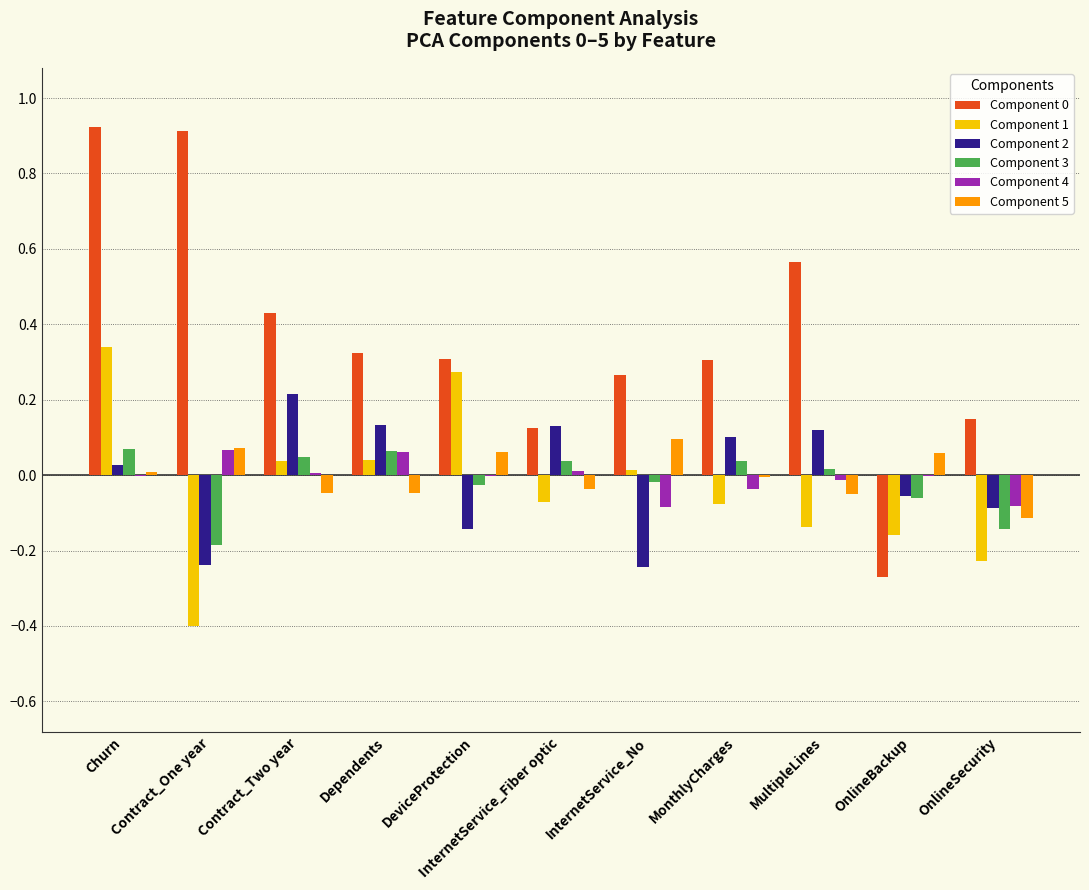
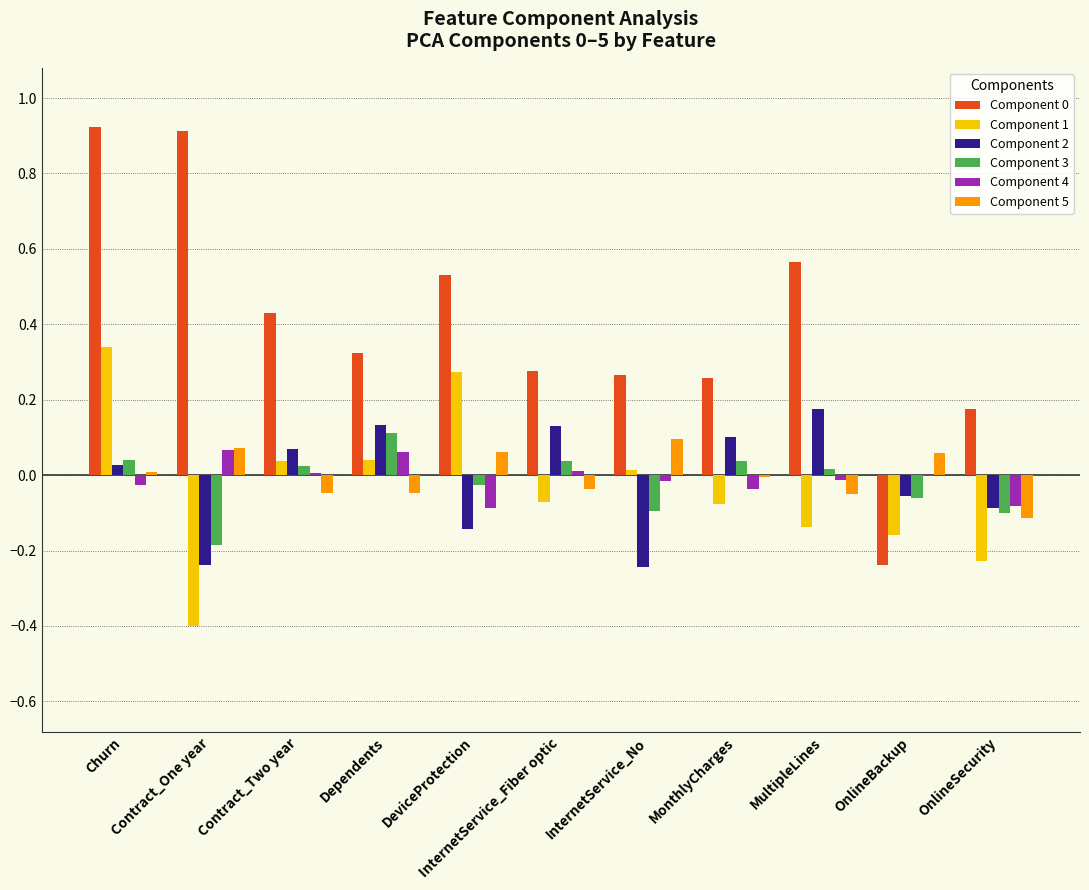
  {
    "Component 0": {
      "Churn": 0.92,
      "Contract_One year": 0.91,
      "Contract_Two year": 0.43,
      "Dependents": 0.32,
-     "DeviceProtection": 0.31,
-     "InternetService_Fiber optic": 0.13,
+     "DeviceProtection": 0.53,
+     "InternetService_Fiber optic": 0.28,
      "InternetService_No": 0.27,
-     "MonthlyCharges": 0.31,
+     "MonthlyCharges": 0.26,
      "MultipleLines": 0.56,
-     "OnlineBackup": -0.27,
-     "OnlineSecurity": 0.15
+     "OnlineBackup": -0.24,
+     "OnlineSecurity": 0.18
    },
    "Component 2": {
      "Churn": 0.03,
      "Contract_One year": -0.24,
-     "Contract_Two year": 0.21,
+     "Contract_Two year": 0.07,
      "Dependents": 0.13,
      "DeviceProtection": -0.14,
      "InternetService_Fiber optic": 0.13,
      "InternetService_No": -0.24,
      "MonthlyCharges": 0.10,
-     "MultipleLines": 0.12,
+     "MultipleLines": 0.18,
      "OnlineBackup": -0.05,
      "OnlineSecurity": -0.09
    },
    "Component 3": {
-     "Churn": 0.07,
+     "Churn": 0.04,
      "Contract_One year": -0.19,
-     "Contract_Two year": 0.05,
-     "Dependents": 0.06,
+     "Contract_Two year": 0.03,
+     "Dependents": 0.11,
      "DeviceProtection": -0.03,
      "InternetService_Fiber optic": 0.04,
-     "InternetService_No": -0.02,
+     "InternetService_No": -0.10,
      "MonthlyCharges": 0.04,
      "MultipleLines": 0.02,
      "OnlineBackup": -0.06,
-     "OnlineSecurity": -0.14
+     "OnlineSecurity": -0.10
    },
    "Component 4": {
-     "Churn": 0.00,
+     "Churn": -0.02,
      "Contract_One year": 0.07,
      "Dependents": 0.06,
-     "DeviceProtection": 0.00,
+     "DeviceProtection": -0.09,
      "InternetService_Fiber optic": 0.01,
-     "InternetService_No": -0.08,
+     "InternetService_No": -0.01,
      "MonthlyCharges": -0.04,
      "MultipleLines": -0.01,
      "OnlineSecurity": -0.08
    }
  }
